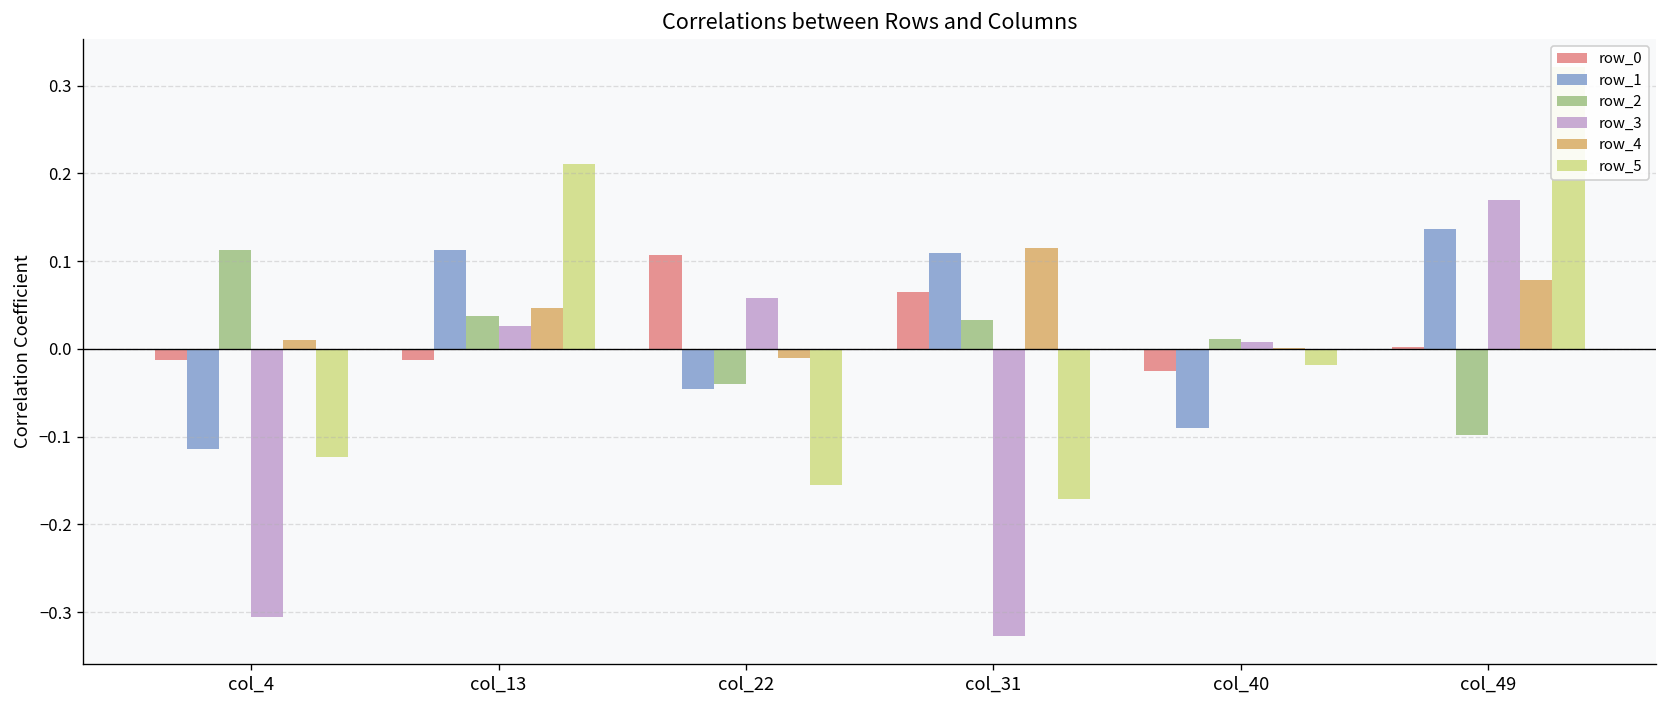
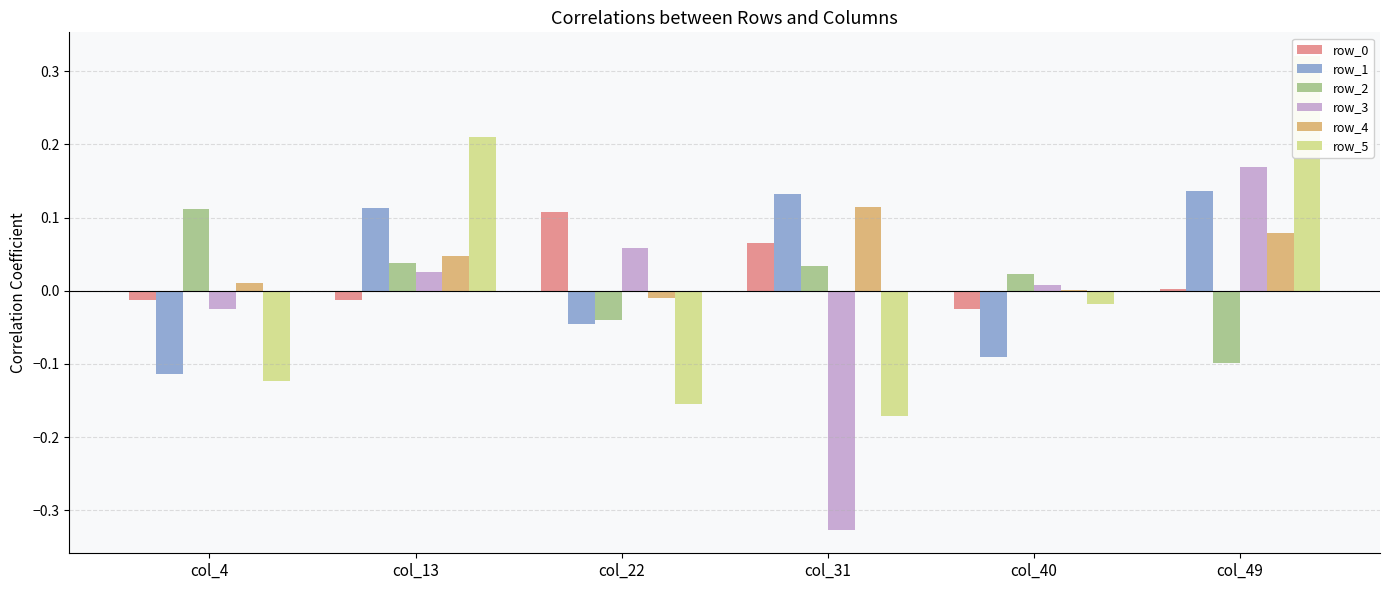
  {
    "row_1": {
      "col_4": -0.11,
      "col_13": 0.11,
      "col_22": -0.05,
-     "col_31": 0.11,
+     "col_31": 0.13,
      "col_40": -0.09,
      "col_49": 0.14
    },
    "row_2": {
      "col_4": 0.11,
      "col_13": 0.04,
      "col_22": -0.04,
      "col_31": 0.03,
-     "col_40": 0.01,
+     "col_40": 0.02,
      "col_49": -0.10
    },
    "row_3": {
-     "col_4": -0.31,
+     "col_4": -0.02,
      "col_13": 0.03,
      "col_22": 0.06,
      "col_31": -0.33,
      "col_40": 0.01,
      "col_49": 0.17
    },
    "row_5": {
      "col_4": -0.12,
      "col_13": 0.21,
      "col_22": -0.16,
      "col_31": -0.17,
      "col_40": -0.02
    }
  }
